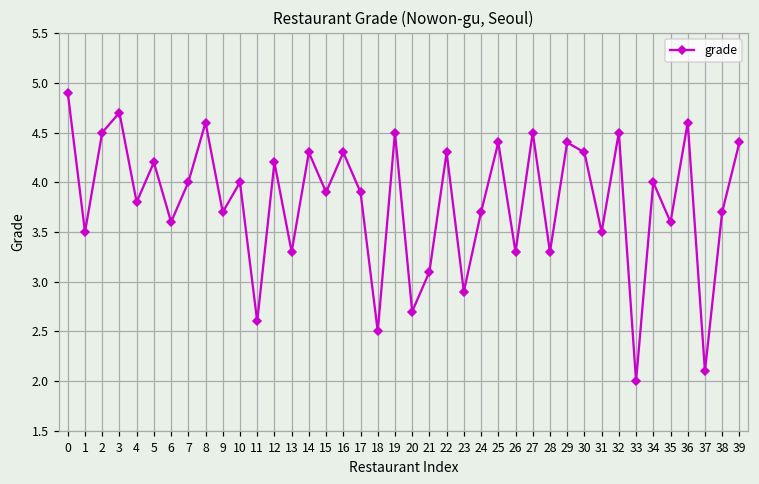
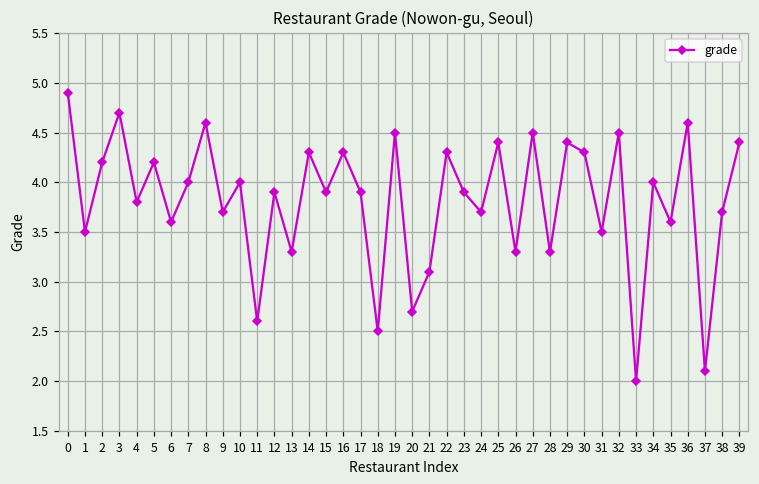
  {
    "0": 4.9,
    "1": 3.5,
-   "2": 4.5,
+   "2": 4.2,
    "3": 4.7,
    "4": 3.8,
    "5": 4.2,
    "6": 3.6,
    "7": 4.0,
    "8": 4.6,
    "9": 3.7,
    "10": 4.0,
    "11": 2.6,
-   "12": 4.2,
+   "12": 3.9,
    "13": 3.3,
    "14": 4.3,
    "15": 3.9,
    "16": 4.3,
    "17": 3.9,
    "18": 2.5,
    "19": 4.5,
    "20": 2.7,
    "21": 3.1,
    "22": 4.3,
-   "23": 2.9,
+   "23": 3.9,
    "24": 3.7,
    "25": 4.4,
    "26": 3.3,
    "27": 4.5,
    "28": 3.3,
    "29": 4.4,
    "30": 4.3,
    "31": 3.5,
    "32": 4.5,
    "33": 2.0,
    "34": 4.0,
    "35": 3.6,
    "36": 4.6,
    "37": 2.1,
    "38": 3.7,
    "39": 4.4
  }
